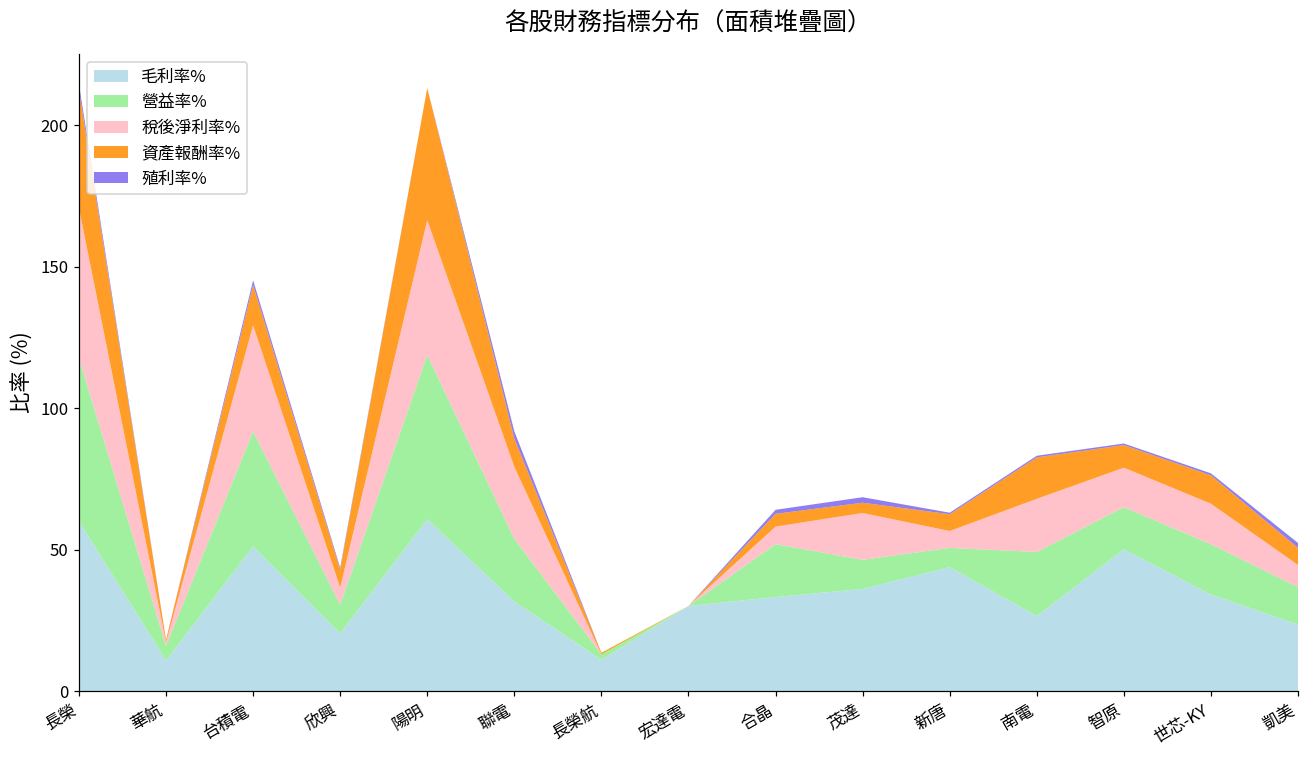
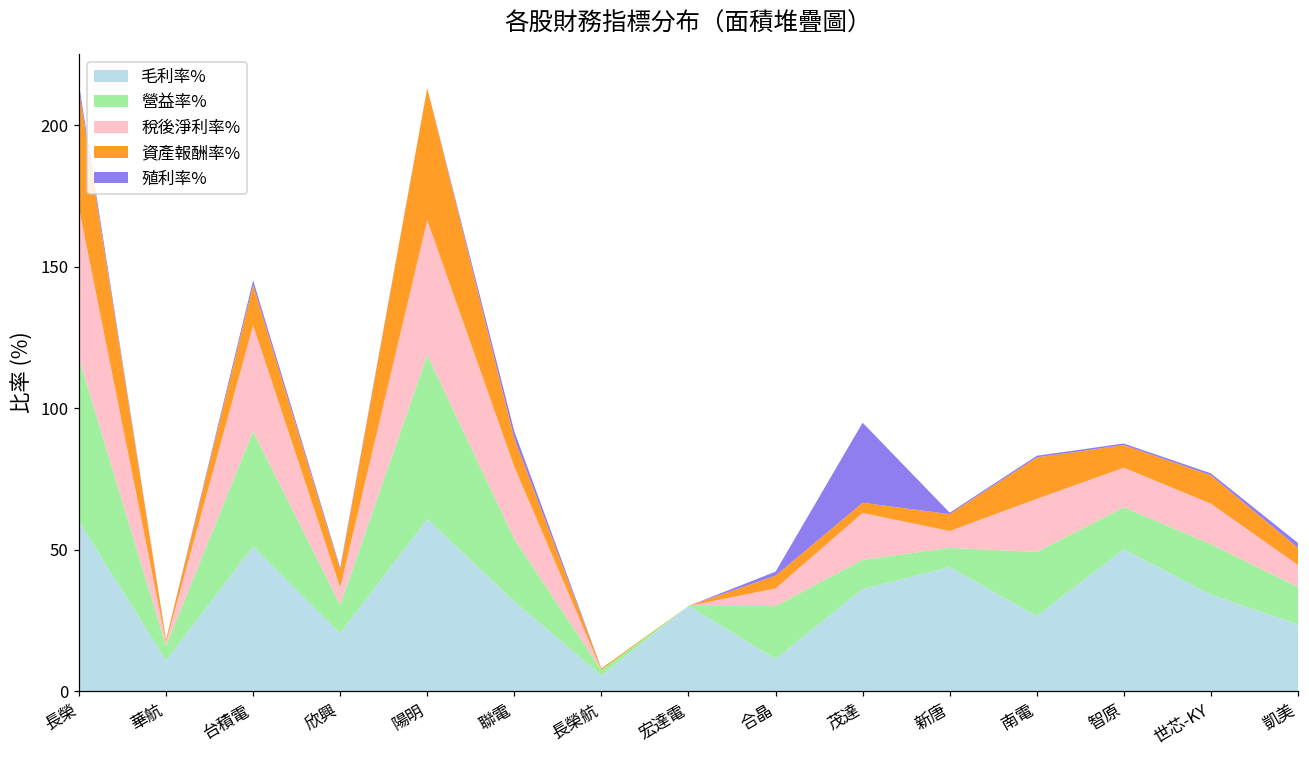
  {
    "毛利率%": {
      "長榮": 60,
      "華航": 11,
      "台積電": 51,
      "欣興": 21,
      "陽明": 61,
      "聯電": 32,
-     "長榮航": 11,
-     "合晶": 33,
+     "長榮航": 6,
+     "合晶": 12,
      "茂達": 36,
      "新唐": 44,
      "南電": 27,
      "智原": 50,
      "世芯-KY": 34,
      "凱美": 24
    },
    "營益率%": {
      "長榮": 58,
      "華航": 5,
      "台積電": 41,
      "欣興": 10,
      "陽明": 58,
      "聯電": 22,
      "合晶": 19,
      "茂達": 10,
      "新唐": 7,
      "南電": 23,
      "智原": 15,
      "世芯-KY": 18,
      "凱美": 13
    },
    "稅後淨利率%": {
      "長榮": 53,
      "台積電": 37,
      "欣興": 6,
      "陽明": 48,
      "聯電": 25,
      "合晶": 6,
      "茂達": 17,
      "新唐": 6,
      "南電": 19,
      "智原": 14,
      "世芯-KY": 14,
      "凱美": 8
    },
    "資產報酬率%": {
      "長榮": 42,
      "台積電": 14,
      "聯電": 10,
      "合晶": 5,
      "茂達": 4,
      "凱美": 6
    },
    "殖利率%": {
      "長榮": 2,
      "台積電": 2,
      "聯電": 3,
      "合晶": 1,
-     "茂達": 2,
+     "茂達": 28,
      "凱美": 2
    }
  }
